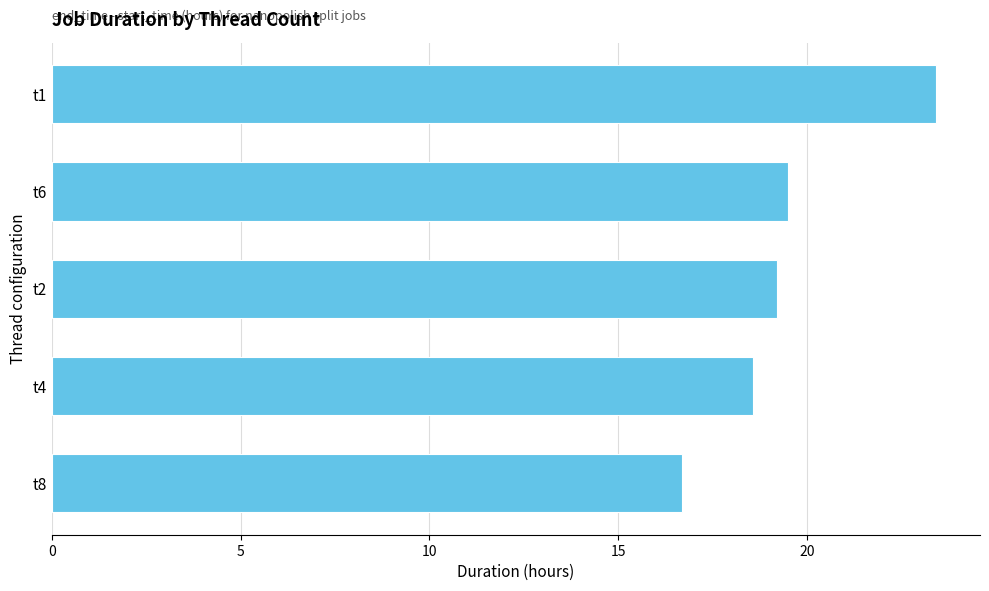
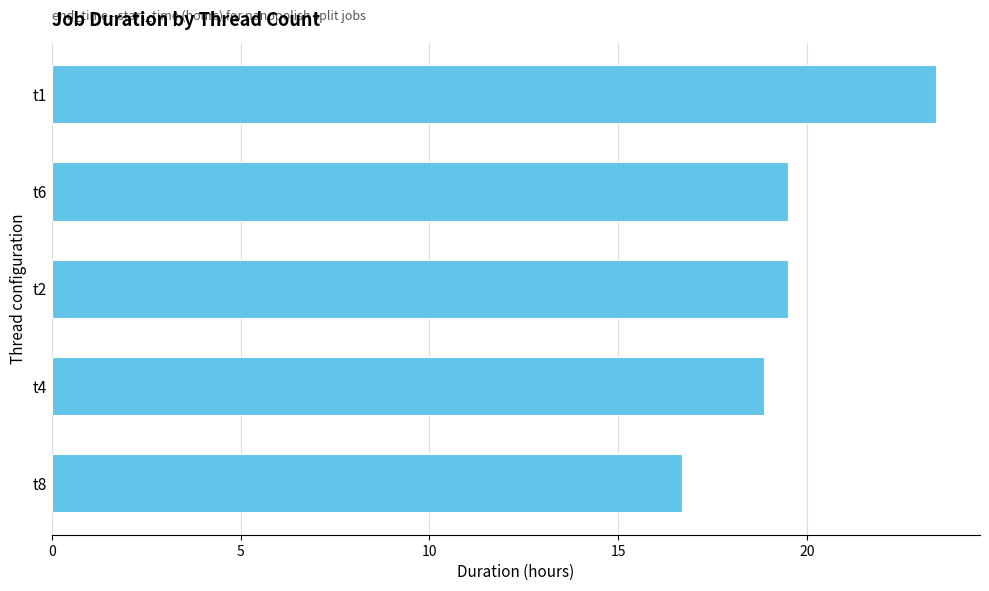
  {
    "t1": 23.4,
    "t6": 19.5,
-   "t2": 19.2,
-   "t4": 18.6,
+   "t2": 19.5,
+   "t4": 18.9,
    "t8": 16.7
  }
